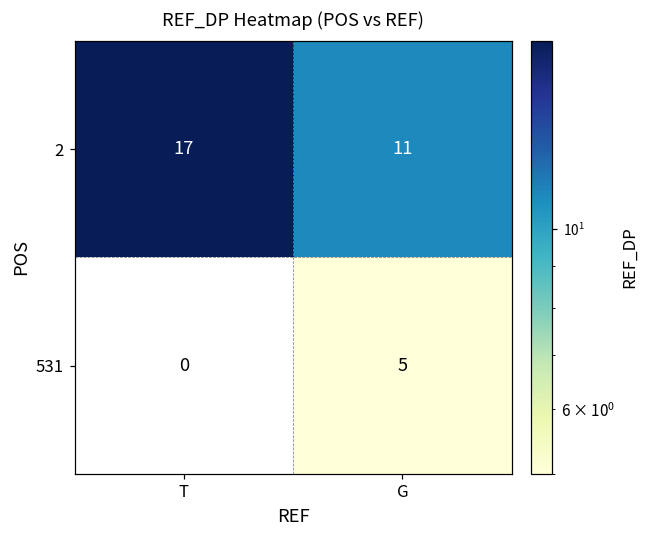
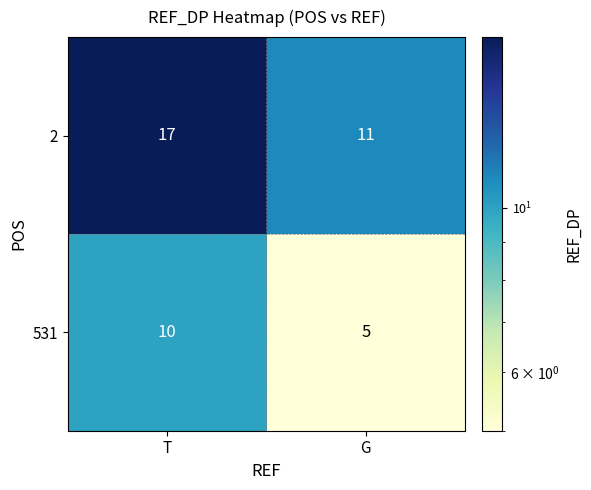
  {
    "2": {
      "T": 17,
      "G": 11
    },
    "531": {
-     "T": 0,
+     "T": 10,
      "G": 5
    }
  }
